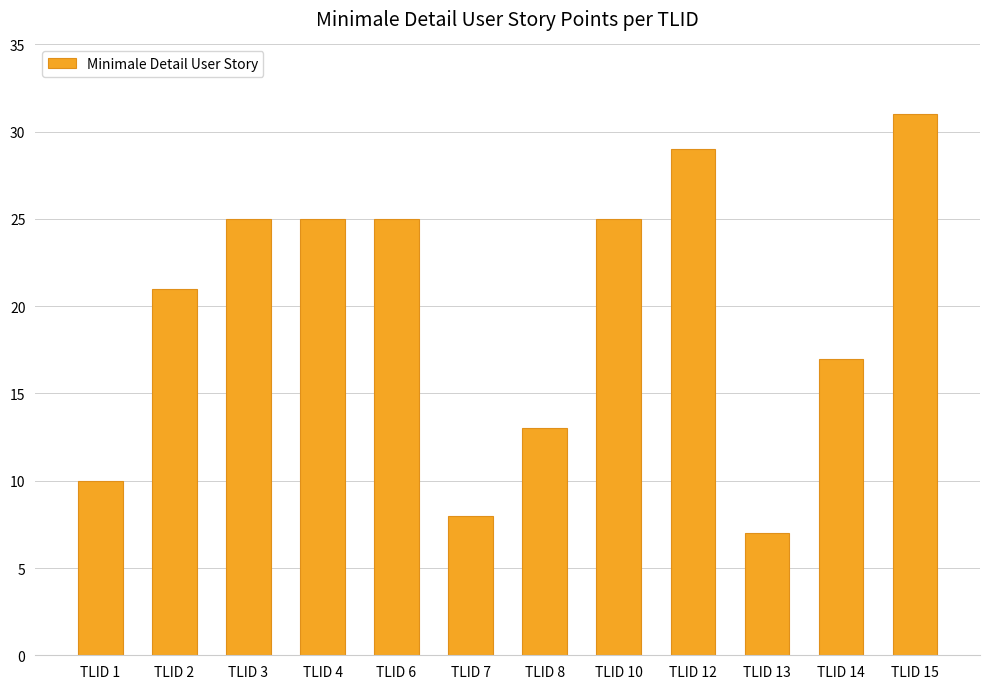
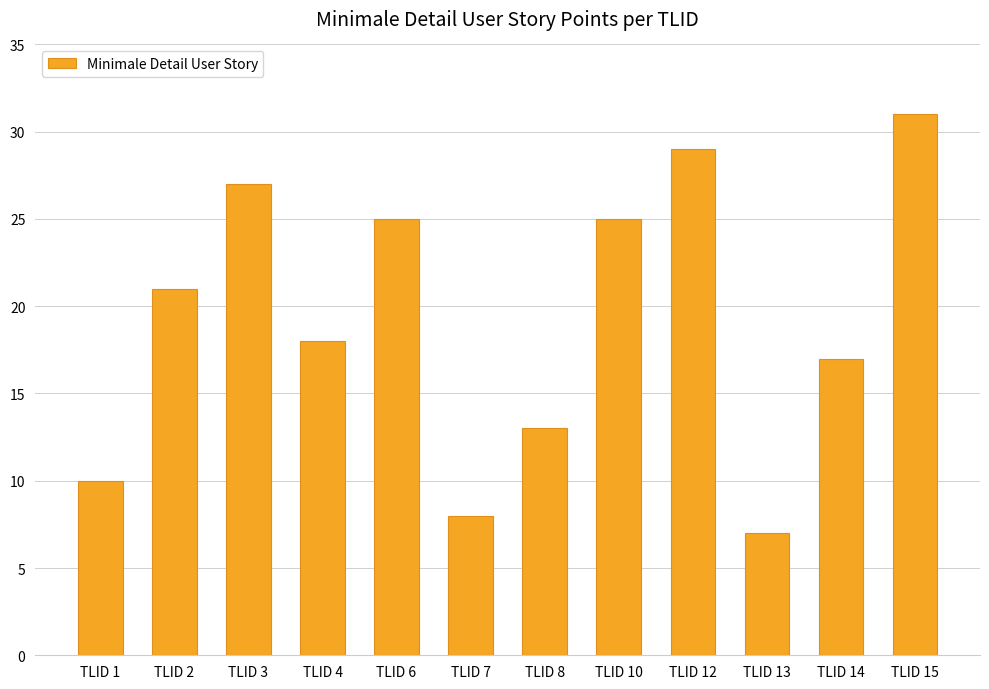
  {
    "TLID 1": 10,
    "TLID 2": 21,
-   "TLID 3": 25,
-   "TLID 4": 25,
+   "TLID 3": 27,
+   "TLID 4": 18,
    "TLID 6": 25,
    "TLID 7": 8,
    "TLID 8": 13,
    "TLID 10": 25,
    "TLID 12": 29,
    "TLID 13": 7,
    "TLID 14": 17,
    "TLID 15": 31
  }
